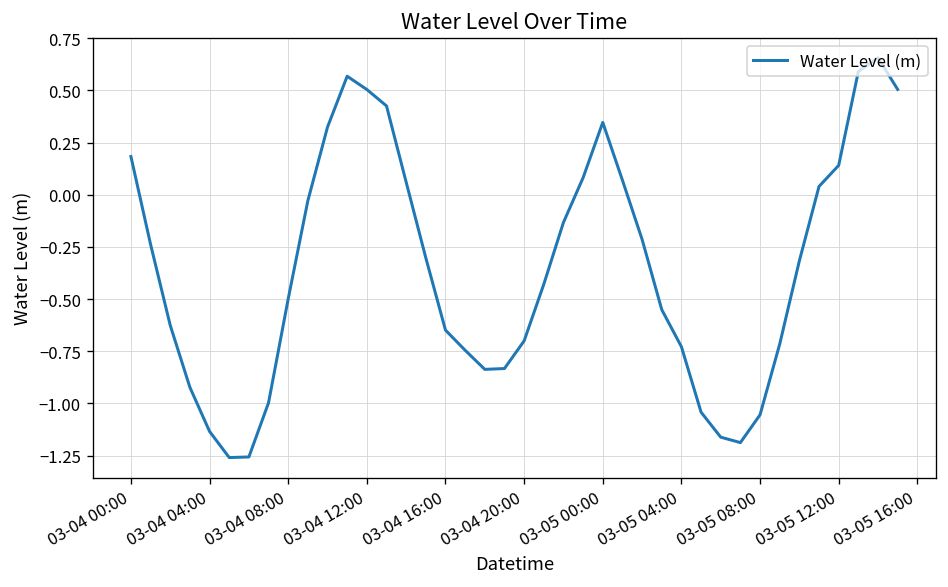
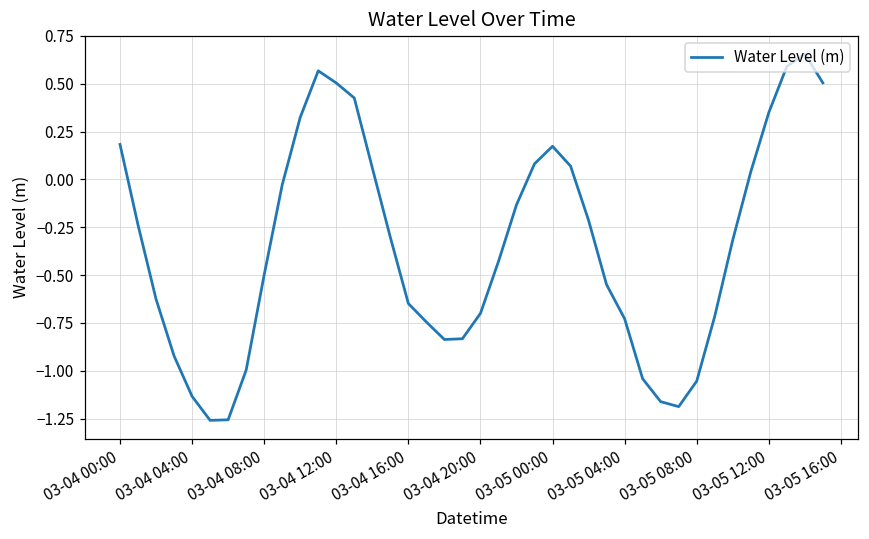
  {
    "03-04 00:00": 0.18,
    "03-04 04:00": -1.13,
    "03-04 08:00": -0.50,
    "03-04 12:00": 0.50,
    "03-04 16:00": -0.65,
    "03-04 20:00": -0.70,
-   "03-05 00:00": 0.35,
+   "03-05 00:00": 0.17,
    "03-05 04:00": -0.73,
    "03-05 08:00": -1.05,
-   "03-05 12:00": 0.14
+   "03-05 12:00": 0.35
  }
